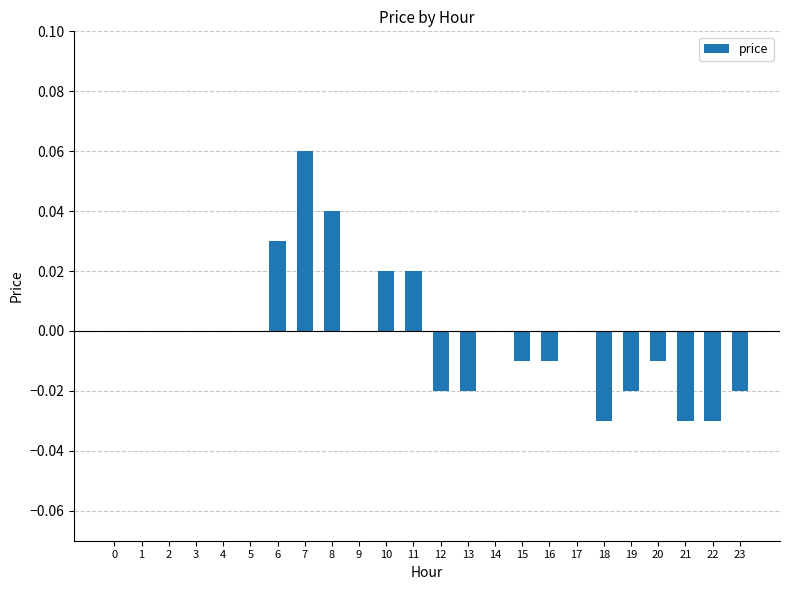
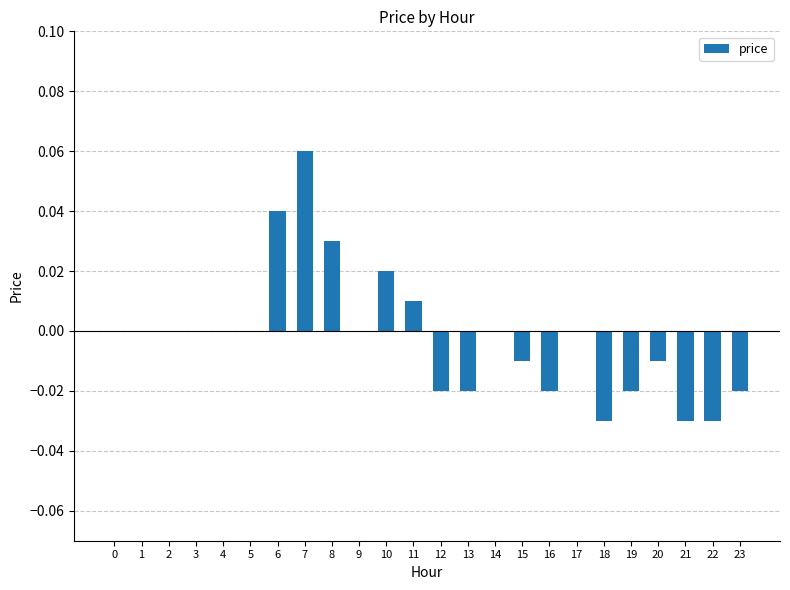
  {
    "0": 0.00,
    "1": 0.00,
    "2": 0.00,
    "3": 0.00,
    "4": 0.00,
    "5": 0.00,
-   "6": 0.03,
+   "6": 0.04,
    "7": 0.06,
-   "8": 0.04,
+   "8": 0.03,
    "9": 0.00,
    "10": 0.02,
-   "11": 0.02,
+   "11": 0.01,
    "12": -0.02,
    "13": -0.02,
    "14": 0.00,
    "15": -0.01,
-   "16": -0.01,
+   "16": -0.02,
    "17": 0.00,
    "18": -0.03,
    "19": -0.02,
    "20": -0.01,
    "21": -0.03,
    "22": -0.03,
    "23": -0.02
  }
